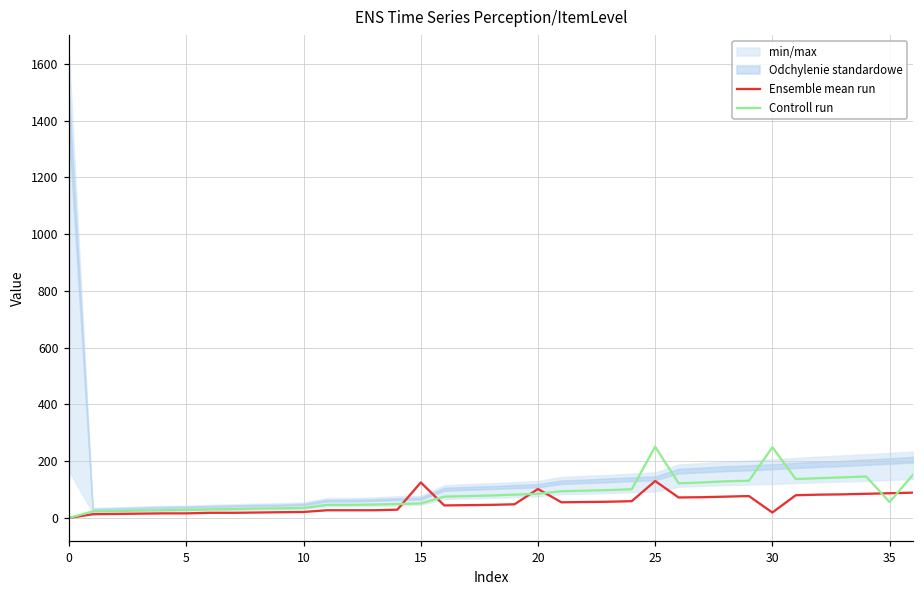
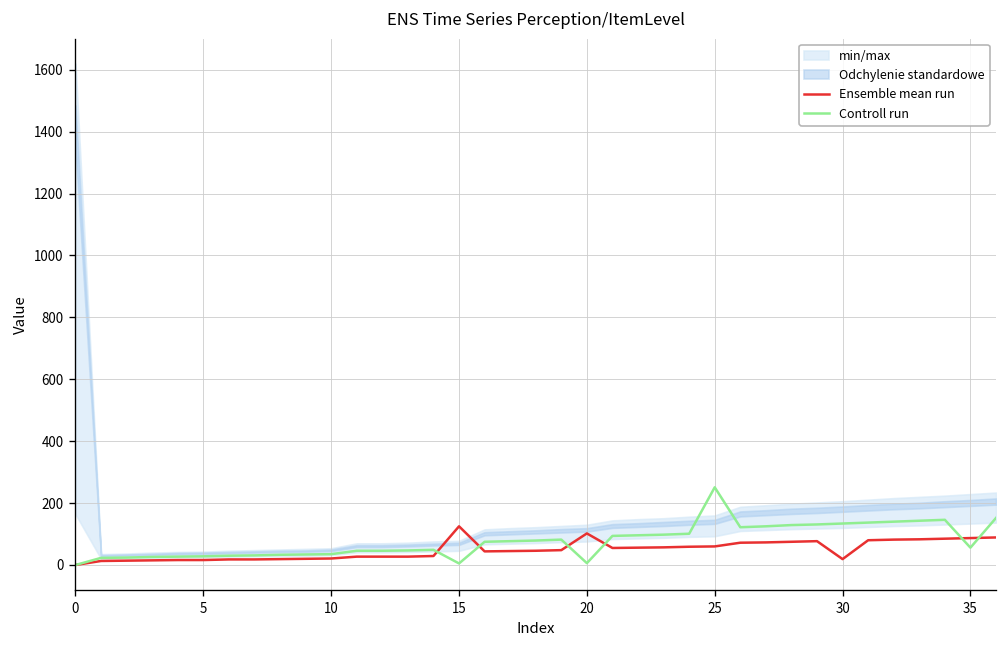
  {
    "Ensemble mean run": {
      "5": 20,
      "10": 20,
      "15": 130,
      "20": 100,
-     "25": 130,
+     "25": 60,
      "30": 20,
      "35": 90
    },
    "Controll run": {
      "5": 30,
      "10": 40,
-     "15": 50,
-     "20": 90,
+     "15": 10,
+     "20": 10,
      "25": 250,
-     "30": 250,
+     "30": 130,
      "35": 60
    }
  }
